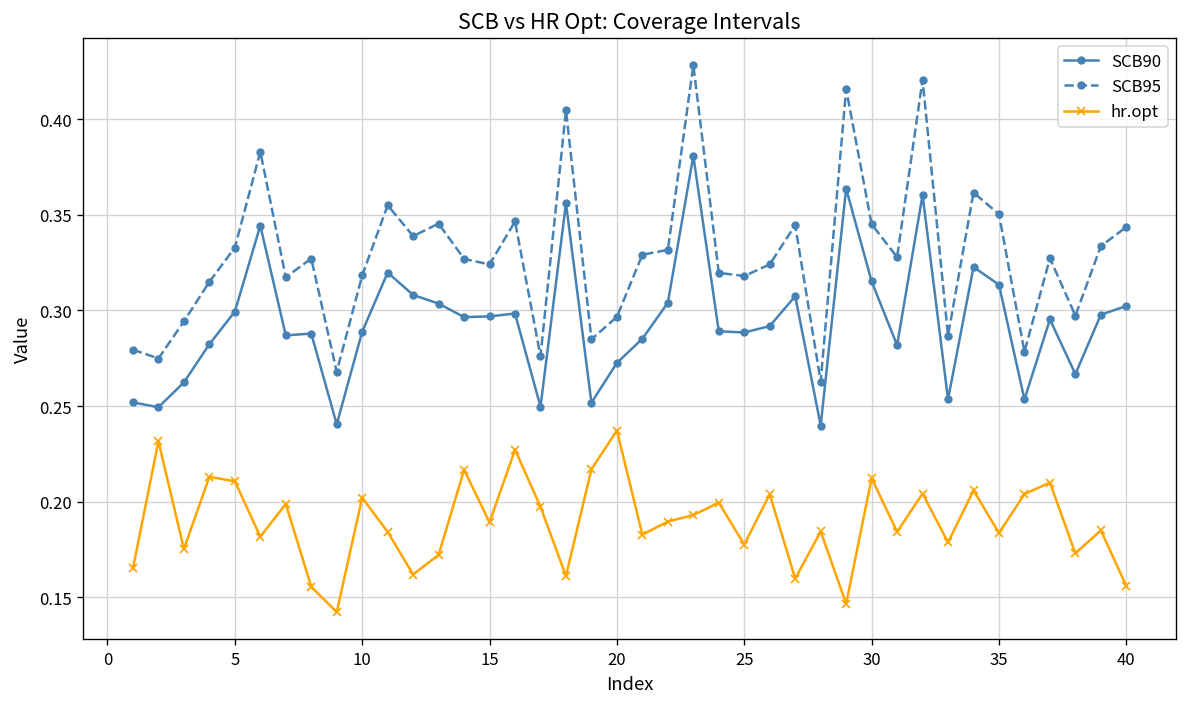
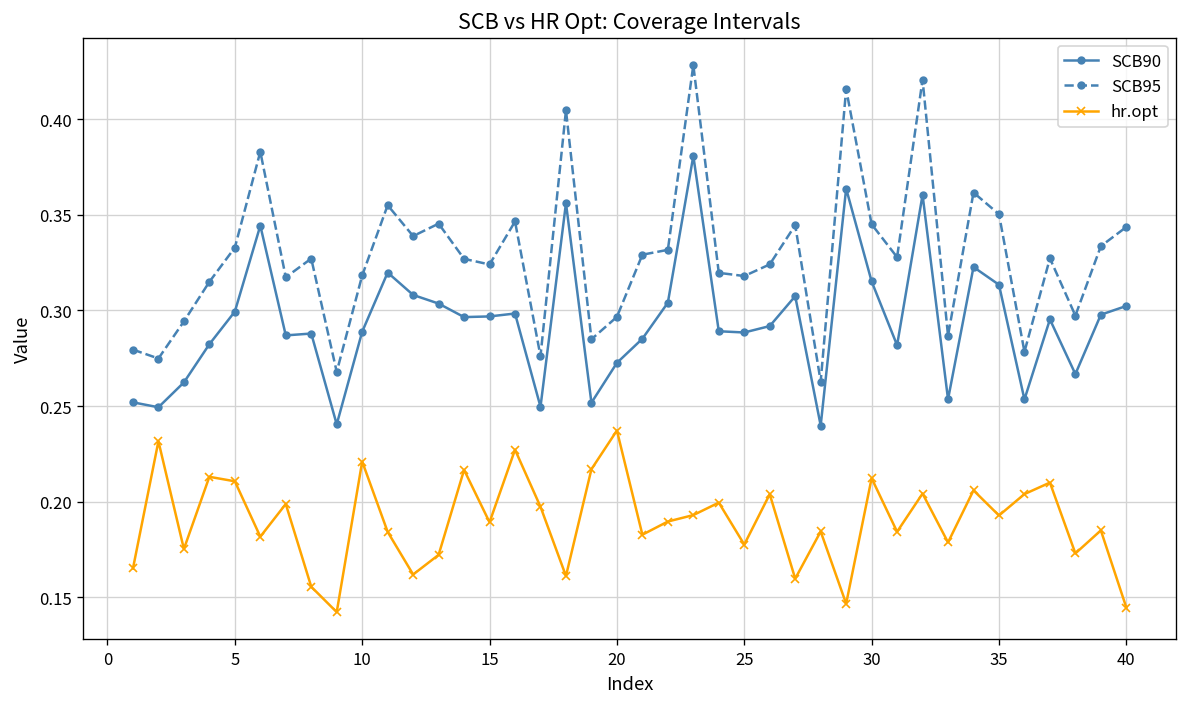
  {
    "hr.opt": {
      "5": 0.211,
-     "10": 0.202,
+     "10": 0.221,
      "15": 0.189,
      "20": 0.237,
      "25": 0.178,
      "30": 0.212,
-     "35": 0.184,
-     "40": 0.156
+     "35": 0.193,
+     "40": 0.145
    }
  }
